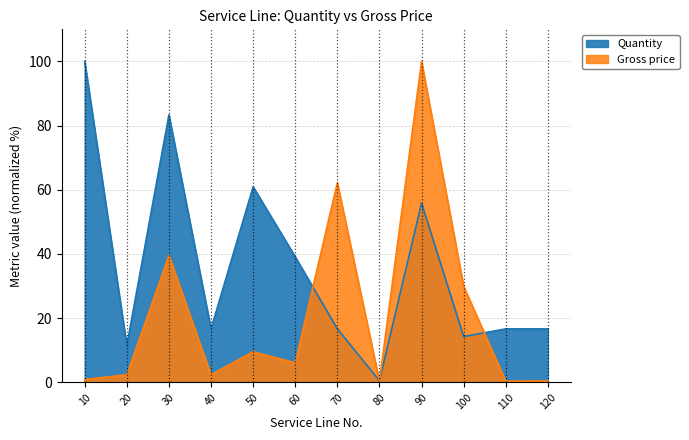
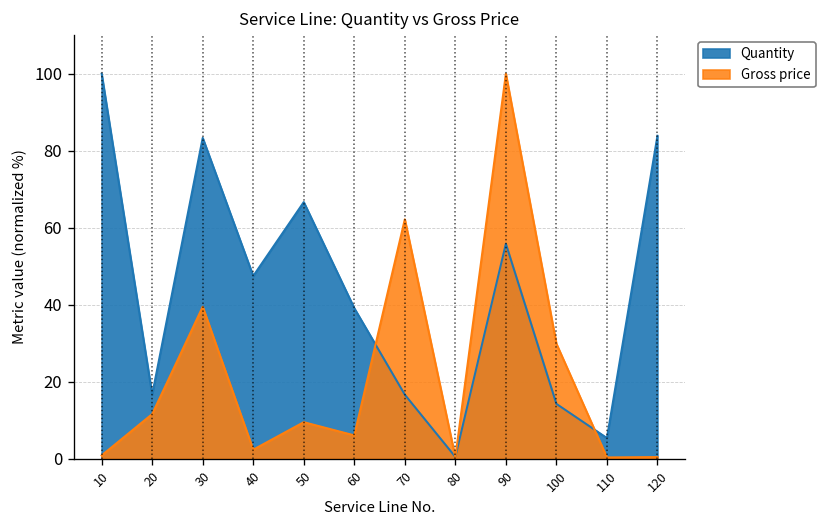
  {
    "Quantity": {
      "10": 100,
-     "20": 11,
+     "20": 17,
      "30": 83,
-     "40": 17,
-     "50": 61,
+     "40": 47,
+     "50": 67,
      "60": 39,
      "70": 17,
      "90": 56,
      "100": 14,
-     "110": 17,
-     "120": 17
+     "110": 5,
+     "120": 84
    },
    "Gross price": {
      "10": 1,
-     "20": 2,
+     "20": 12,
      "30": 40,
      "40": 2,
      "50": 10,
      "60": 6,
      "70": 62,
      "90": 100,
      "100": 30,
      "110": 0,
      "120": 0
    }
  }
